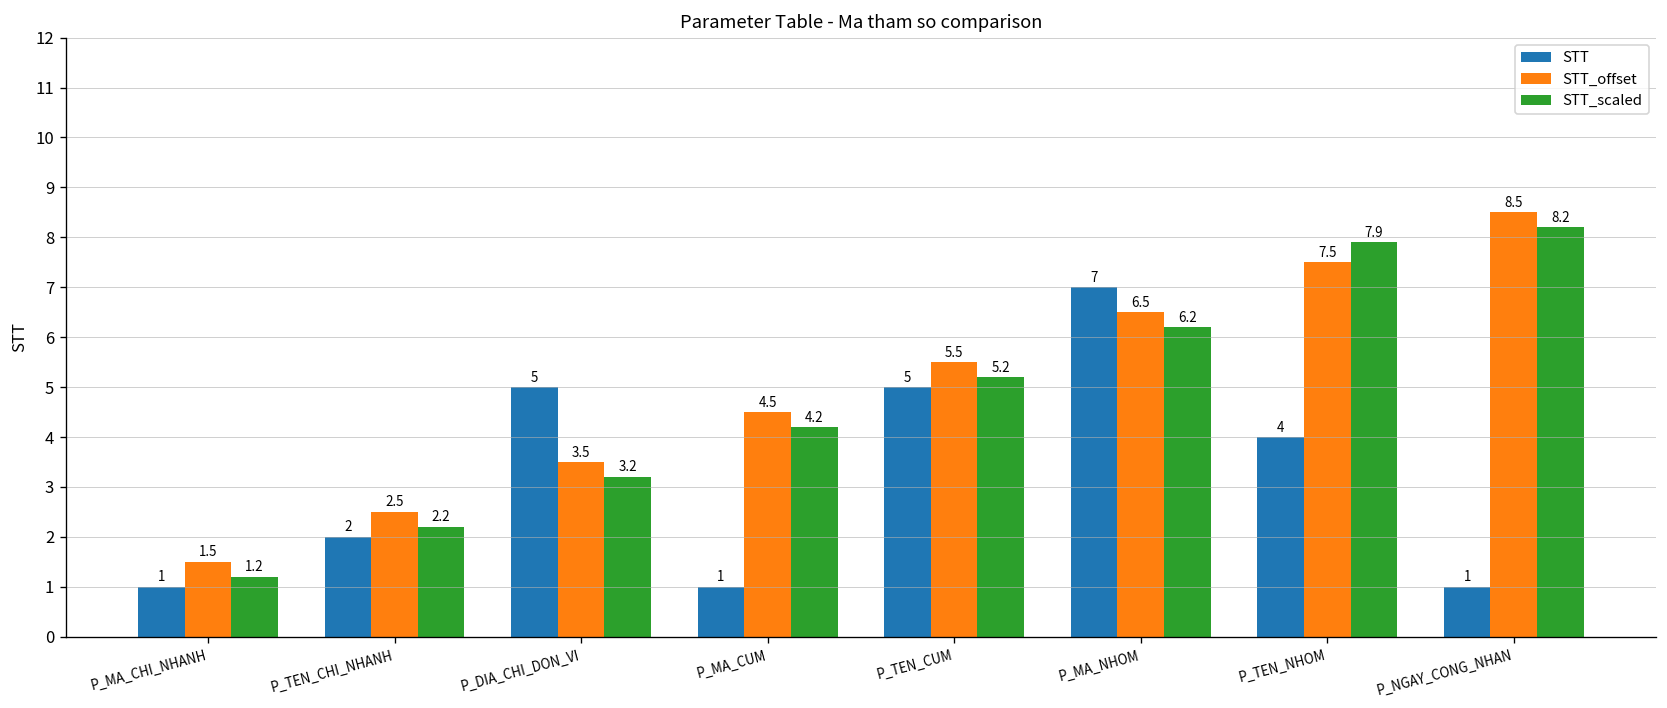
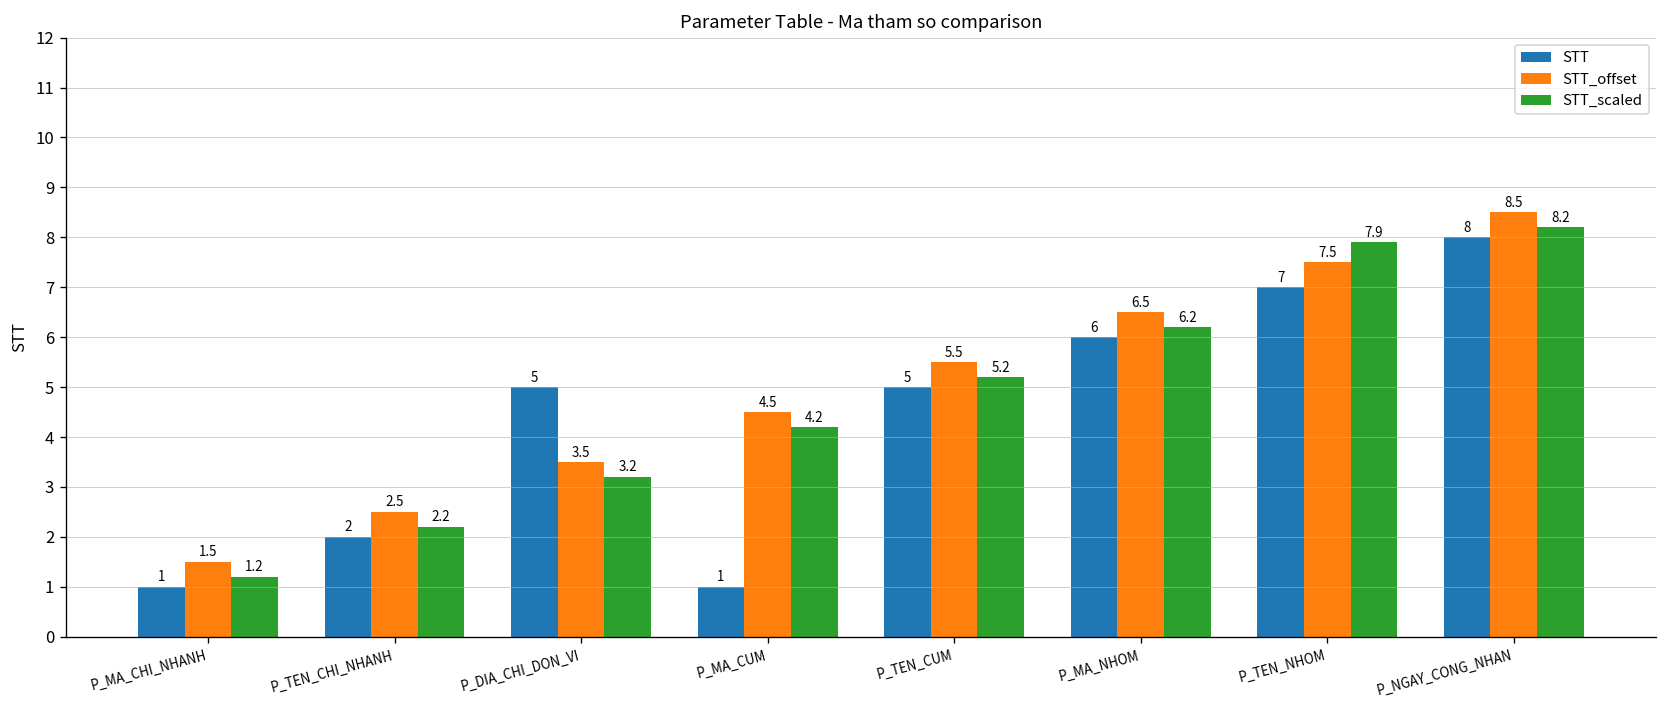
  {
    "STT": {
      "P_MA_CHI_NHANH": 1,
      "P_TEN_CHI_NHANH": 2,
      "P_DIA_CHI_DON_VI": 5,
      "P_MA_CUM": 1,
      "P_TEN_CUM": 5,
-     "P_MA_NHOM": 7,
-     "P_TEN_NHOM": 4,
-     "P_NGAY_CONG_NHAN": 1
+     "P_MA_NHOM": 6,
+     "P_TEN_NHOM": 7,
+     "P_NGAY_CONG_NHAN": 8
    },
    "STT_offset": {
      "P_MA_CHI_NHANH": 1.5,
      "P_TEN_CHI_NHANH": 2.5,
      "P_DIA_CHI_DON_VI": 3.5,
      "P_MA_CUM": 4.5,
      "P_TEN_CUM": 5.5,
      "P_MA_NHOM": 6.5,
      "P_TEN_NHOM": 7.5,
      "P_NGAY_CONG_NHAN": 8.5
    },
    "STT_scaled": {
      "P_MA_CHI_NHANH": 1.2,
      "P_TEN_CHI_NHANH": 2.2,
      "P_DIA_CHI_DON_VI": 3.2,
      "P_MA_CUM": 4.2,
      "P_TEN_CUM": 5.2,
      "P_MA_NHOM": 6.2,
      "P_TEN_NHOM": 7.9,
      "P_NGAY_CONG_NHAN": 8.2
    }
  }
